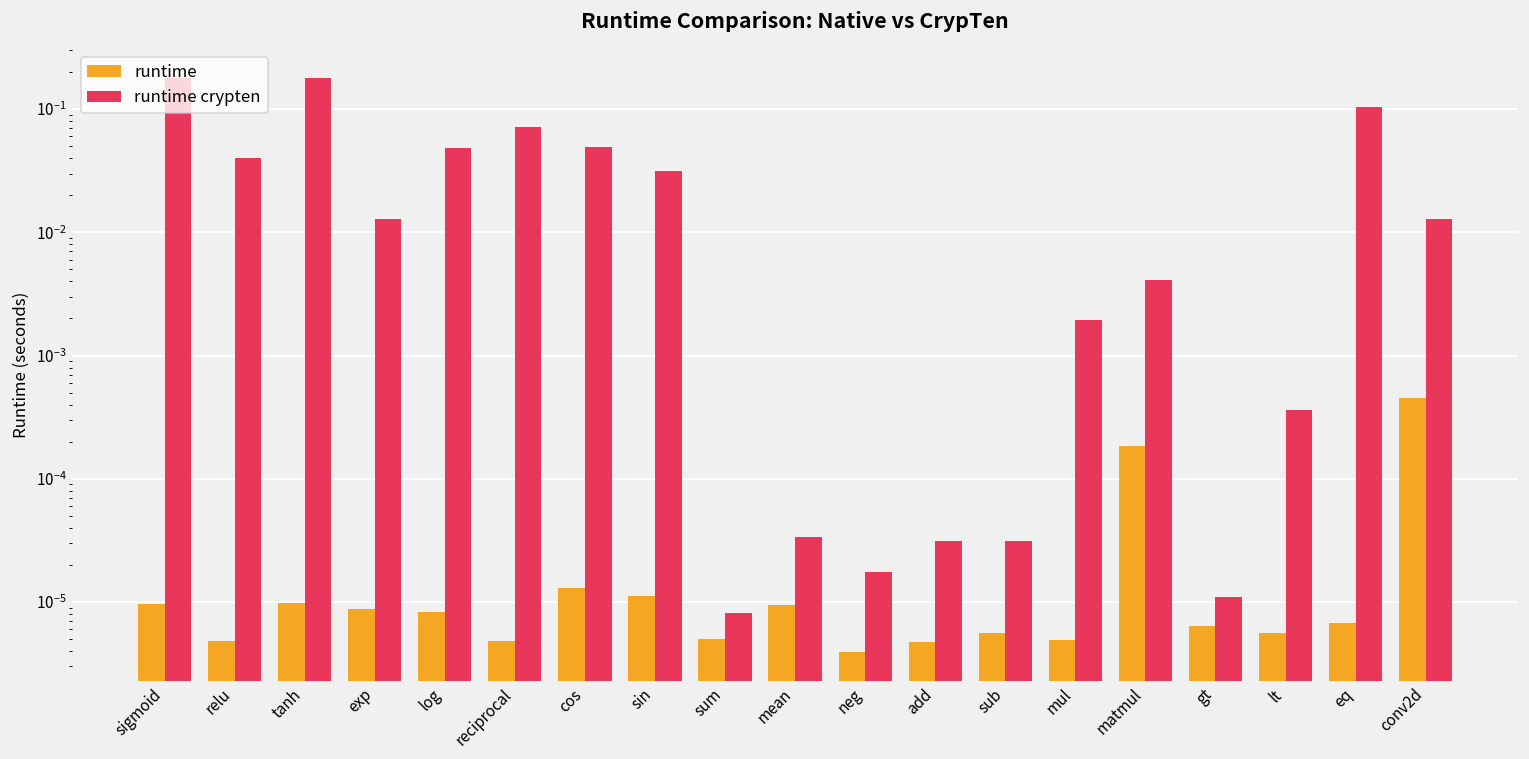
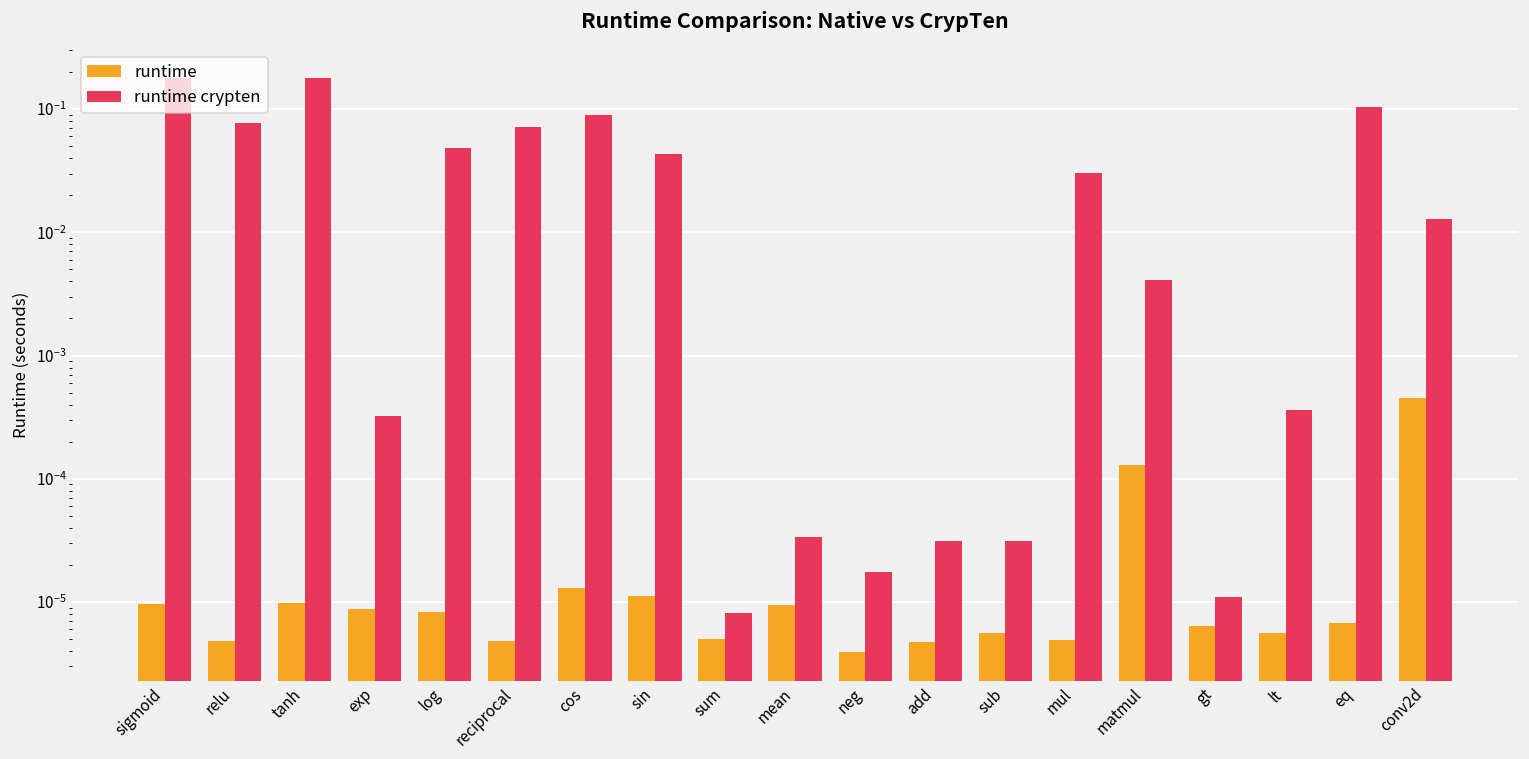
  {
    "runtime": {
      "sigmoid": 0.00001,
      "relu": 0.0000048,
      "tanh": 0.00001,
      "exp": 0.000009,
      "log": 0.000008,
      "reciprocal": 0.000005,
      "cos": 0.000013,
      "sin": 0.000011,
      "sum": 0.000005,
      "mean": 0.00001,
      "neg": 0.0000039,
      "add": 0.0000048,
      "sub": 0.000006,
      "mul": 0.000005,
-     "matmul": 0.00018,
+     "matmul": 0.00013,
      "gt": 0.000006,
      "lt": 0.000006,
      "eq": 0.000007,
      "conv2d": 0.00045
    },
    "runtime crypten": {
-     "relu": 0.040,
+     "relu": 0.08,
      "tanh": 0.18,
-     "exp": 0.013,
+     "exp": 0.00032,
      "log": 0.048,
      "reciprocal": 0.07,
-     "cos": 0.05,
-     "sin": 0.032,
+     "cos": 0.09,
+     "sin": 0.044,
      "sum": 0.000008,
      "mean": 0.000034,
      "neg": 0.000017,
      "add": 0.00003,
      "sub": 0.00003,
-     "mul": 0.0020,
+     "mul": 0.030,
      "matmul": 0.0041,
      "gt": 0.000011,
      "lt": 0.00036,
      "eq": 0.10,
      "conv2d": 0.013
    }
  }
